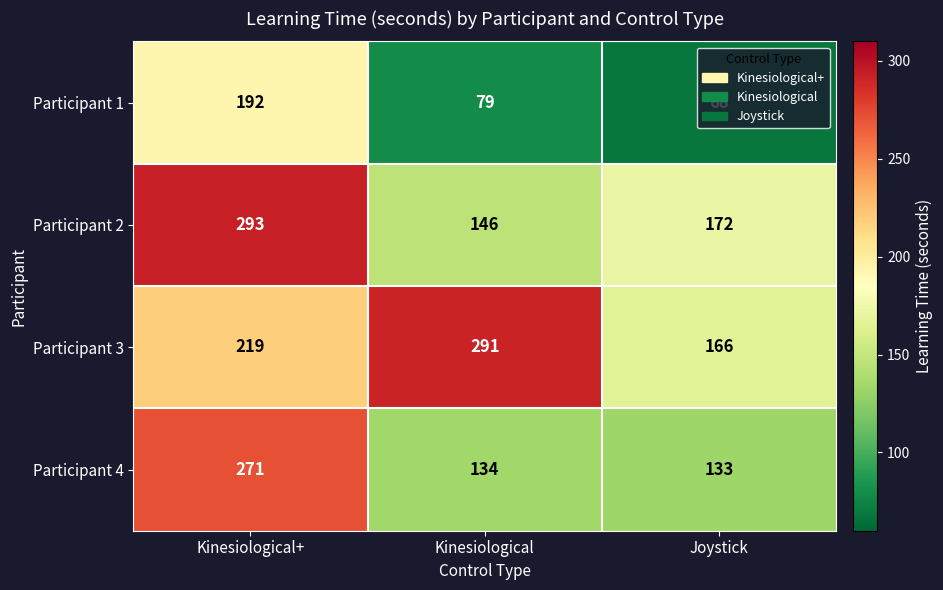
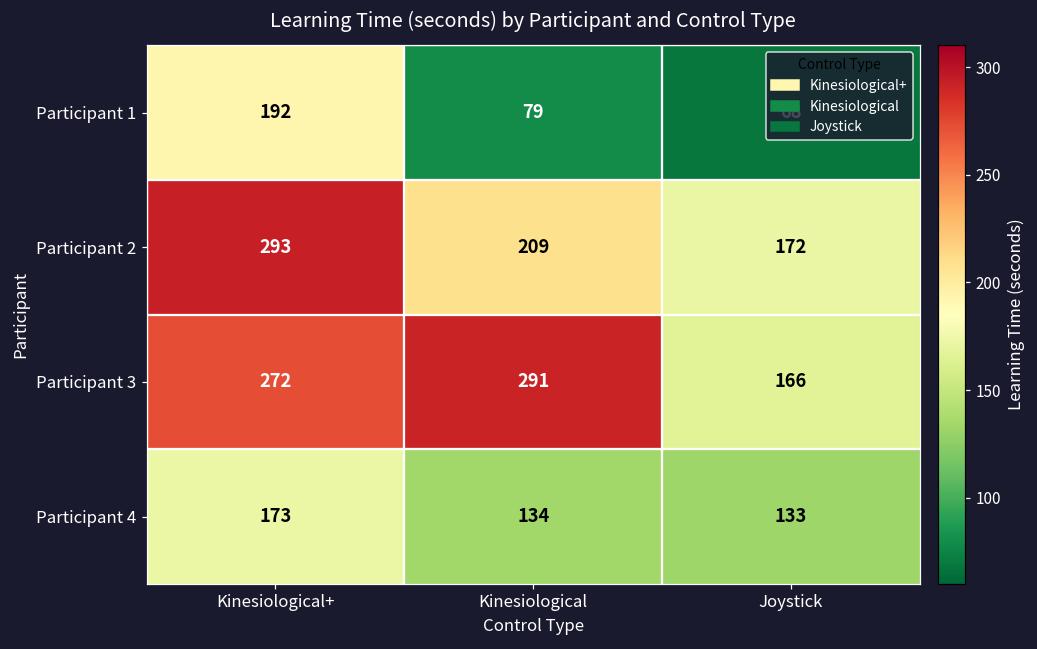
  {
    "Participant 1": {
      "Kinesiological+": 192,
      "Kinesiological": 79
    },
    "Participant 2": {
      "Kinesiological+": 293,
-     "Kinesiological": 146,
+     "Kinesiological": 209,
      "Joystick": 172
    },
    "Participant 3": {
-     "Kinesiological+": 219,
+     "Kinesiological+": 272,
      "Kinesiological": 291,
      "Joystick": 166
    },
    "Participant 4": {
-     "Kinesiological+": 271,
+     "Kinesiological+": 173,
      "Kinesiological": 134,
      "Joystick": 133
    }
  }
